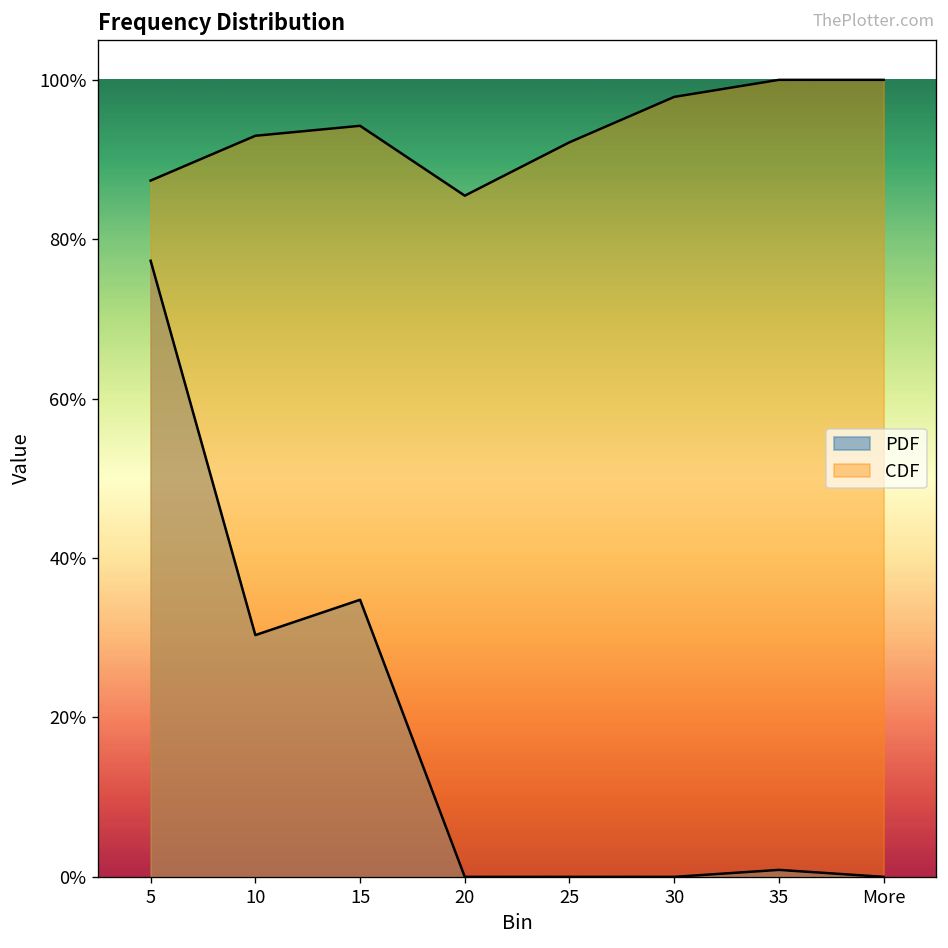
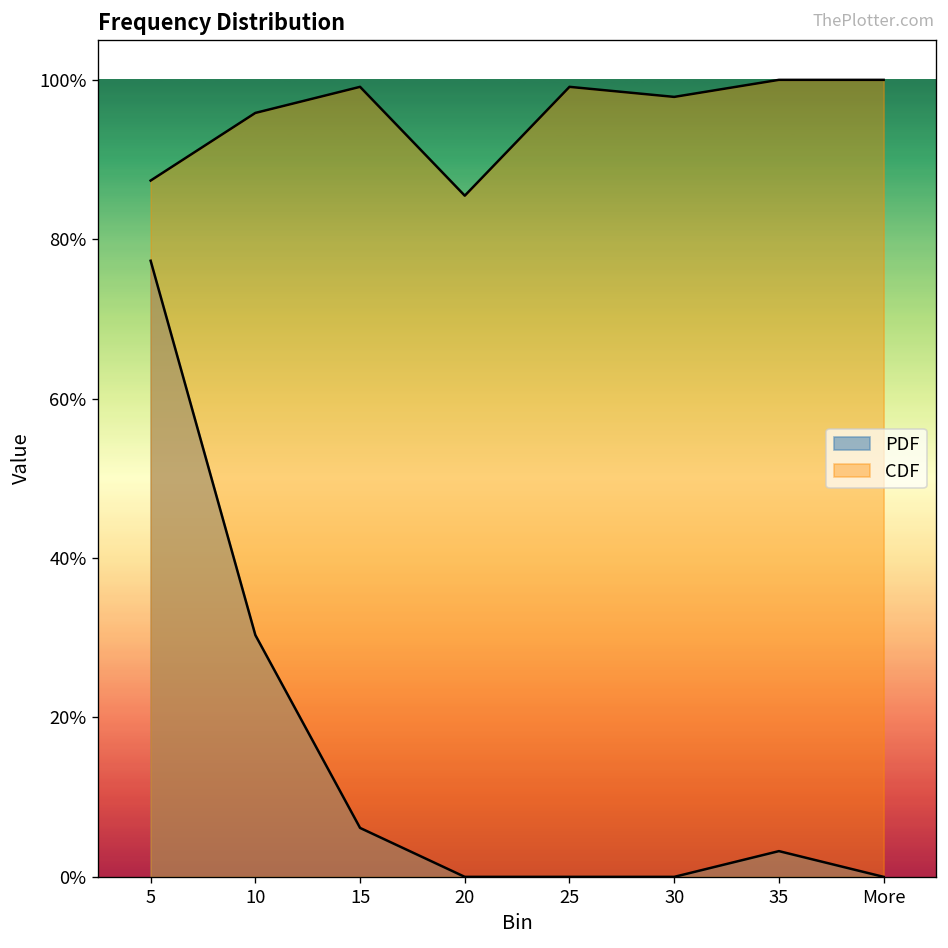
  {
    "PDF": {
      "5": "77%",
      "10": "30%",
-     "15": "35%",
+     "15": "6%",
      "20": "0%",
      "25": "0%",
      "30": "0%",
-     "35": "1%",
+     "35": "3%",
      "More": "0%"
    },
    "CDF": {
      "5": "87%",
-     "10": "93%",
-     "15": "94%",
+     "10": "96%",
+     "15": "99%",
      "20": "85%",
-     "25": "92%",
+     "25": "99%",
      "30": "98%",
      "35": "100%",
      "More": "100%"
    }
  }
